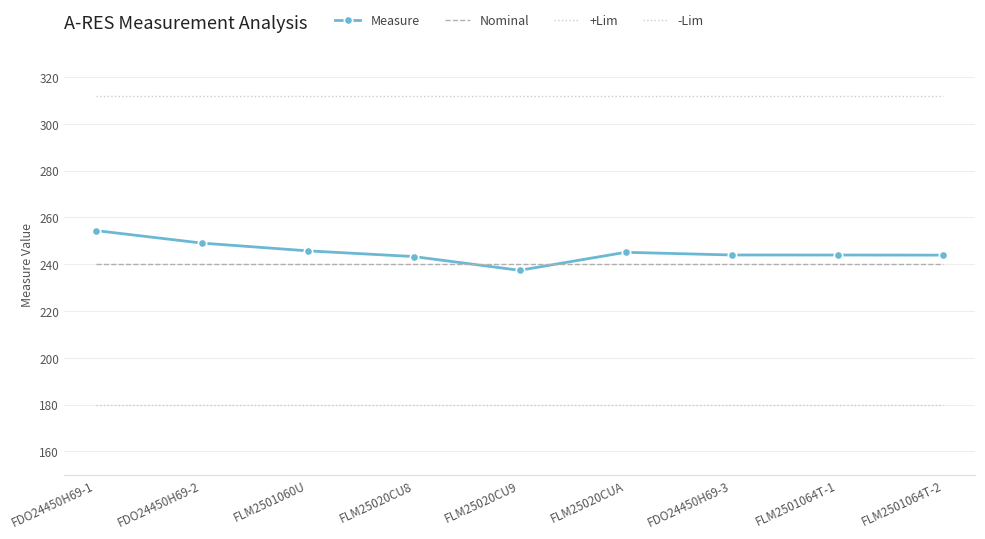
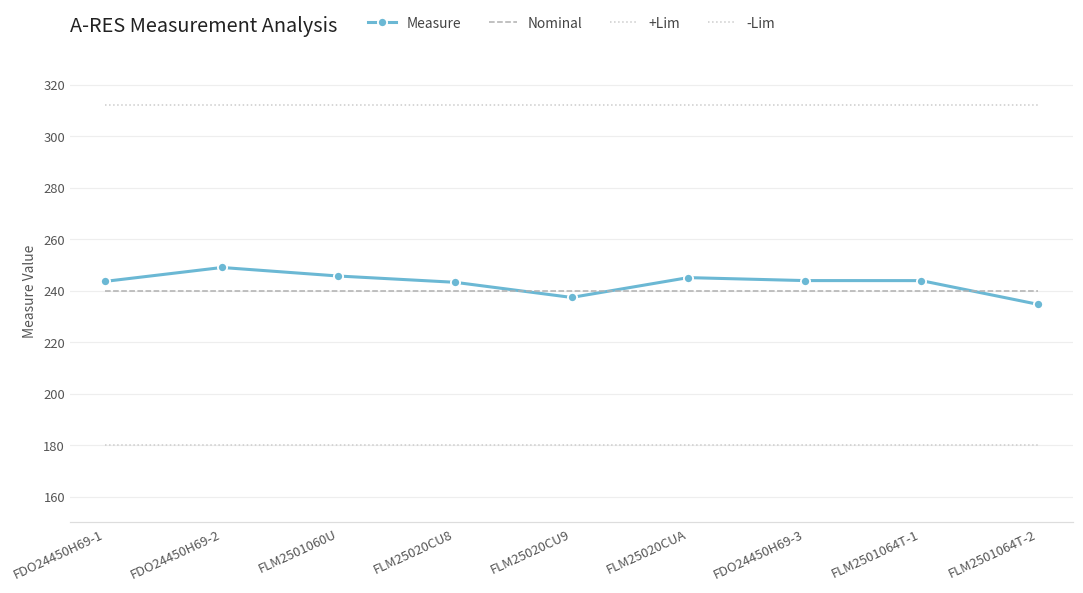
  {
    "Measure": {
-     "FDO24450H69-1": 254,
+     "FDO24450H69-1": 244,
      "FDO24450H69-2": 249,
      "FLM2501060U": 246,
      "FLM25020CU8": 243,
      "FLM25020CU9": 237,
      "FLM25020CUA": 245,
      "FDO24450H69-3": 244,
      "FLM2501064T-1": 244,
-     "FLM2501064T-2": 244
+     "FLM2501064T-2": 235
    }
  }
